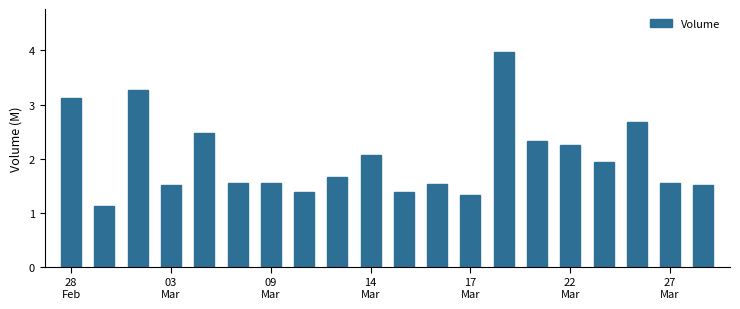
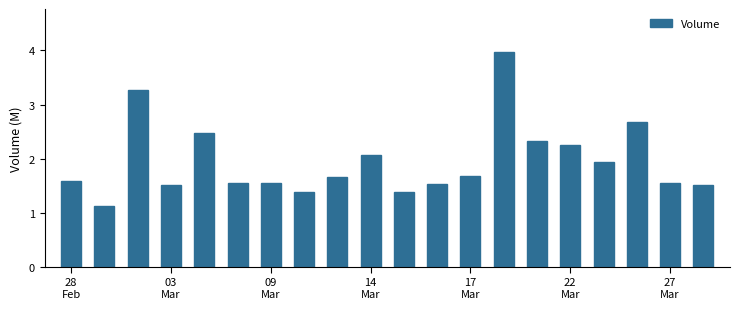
  {
-   "28 Feb": 3.1,
+   "28 Feb": 1.6,
    "03 Mar": 1.5,
    "09 Mar": 1.5,
    "14 Mar": 2.1,
-   "17 Mar": 1.3,
+   "17 Mar": 1.7,
    "22 Mar": 2.3,
    "27 Mar": 1.6
  }
